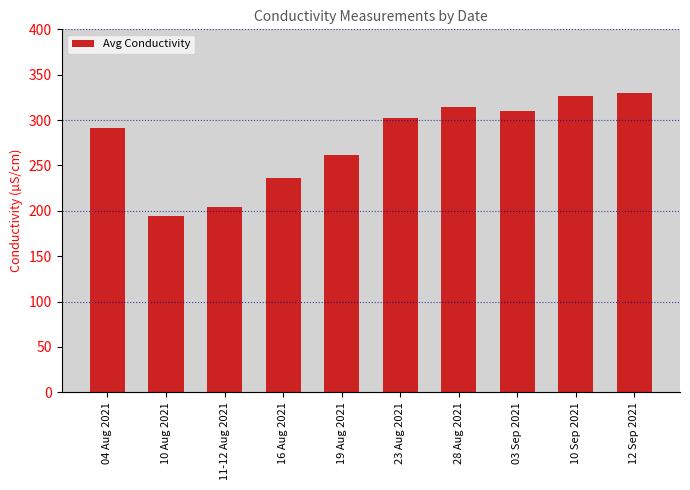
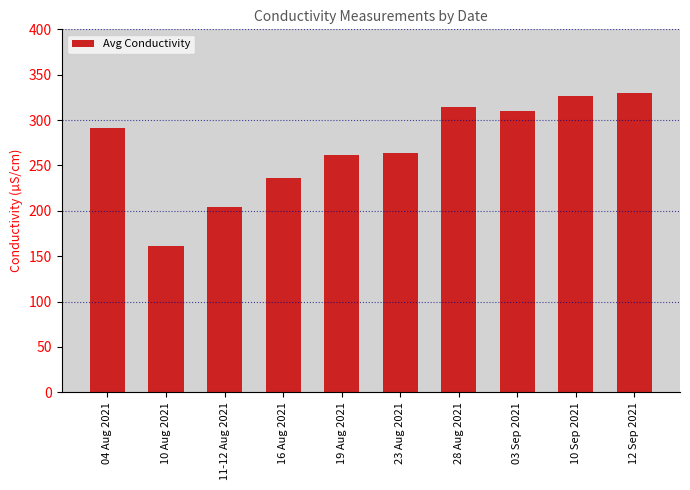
  {
    "04 Aug 2021": 290,
-   "10 Aug 2021": 190,
+   "10 Aug 2021": 160,
    "11-12 Aug 2021": 200,
    "16 Aug 2021": 240,
    "19 Aug 2021": 260,
-   "23 Aug 2021": 300,
+   "23 Aug 2021": 260,
    "28 Aug 2021": 310,
    "03 Sep 2021": 310,
    "10 Sep 2021": 330,
    "12 Sep 2021": 330
  }
